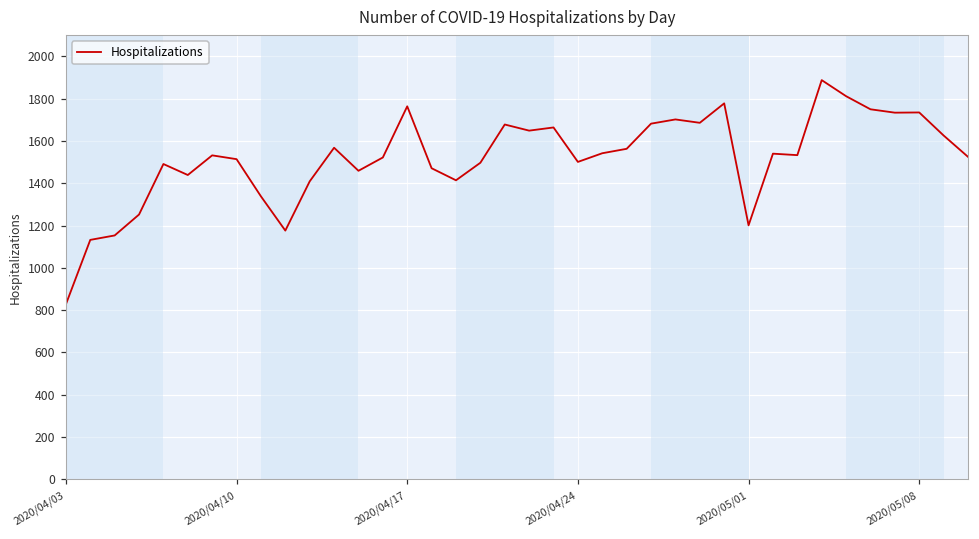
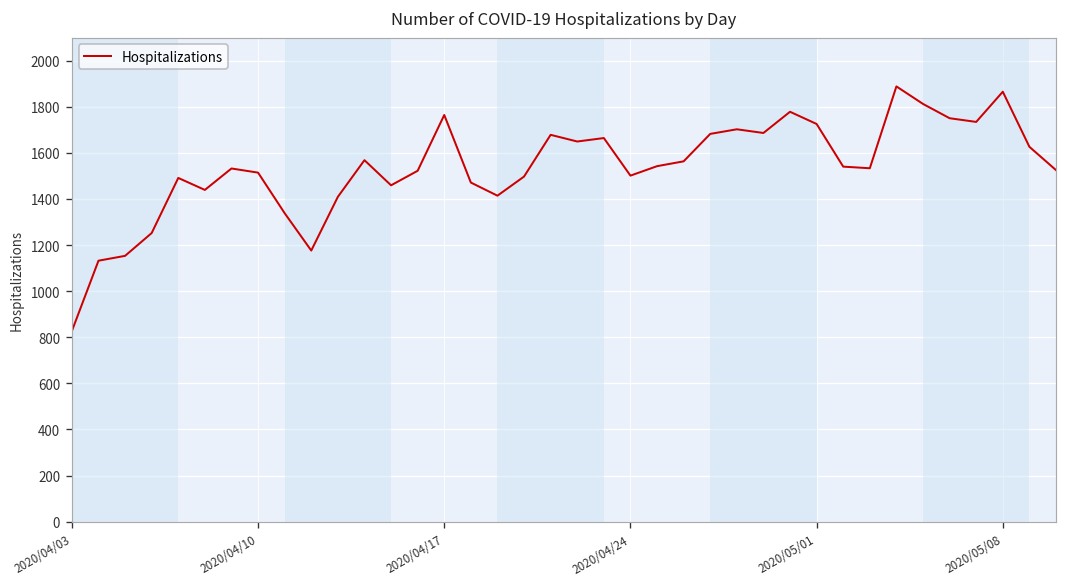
  {
    "2020/04/03": 830,
    "2020/04/10": 1510,
    "2020/04/17": 1760,
    "2020/04/24": 1500,
-   "2020/05/01": 1200,
-   "2020/05/08": 1740
+   "2020/05/01": 1730,
+   "2020/05/08": 1870
  }
